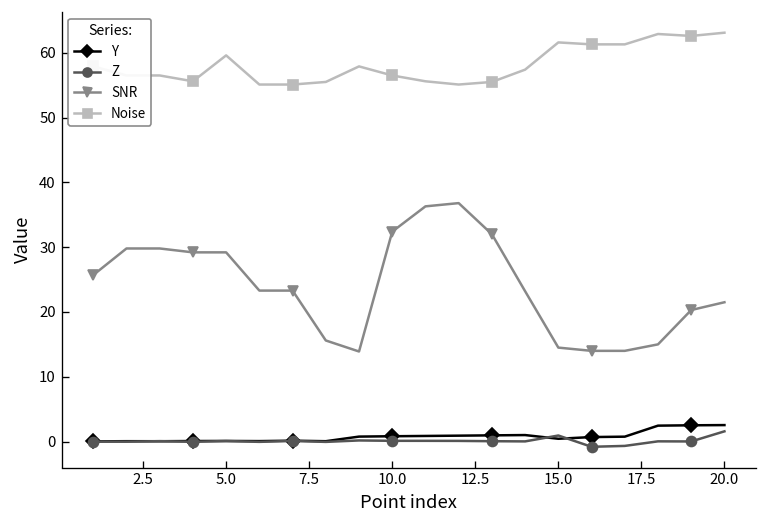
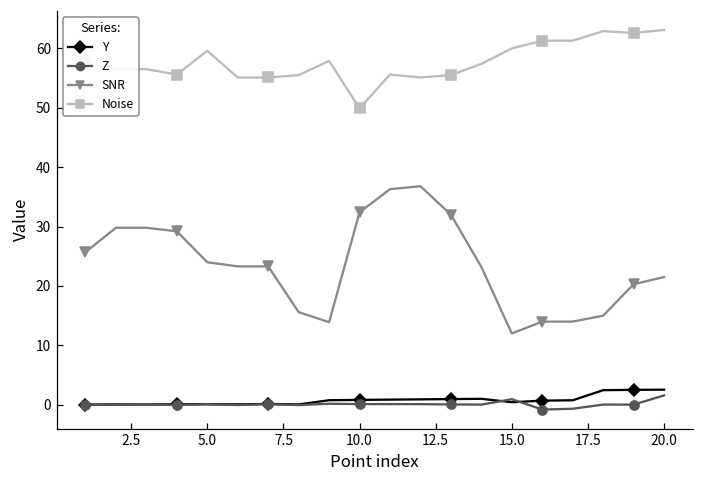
  {
    "Y": {
      "10.0": 1,
      "15.0": 0,
      "20.0": 3
    },
    "Z": {
      "10.0": 0,
      "15.0": 1,
      "20.0": 2
    },
    "SNR": {
-     "5.0": 29,
+     "5.0": 24,
      "10.0": 32,
-     "15.0": 15,
+     "15.0": 12,
      "20.0": 22
    },
    "Noise": {
      "5.0": 60,
-     "10.0": 57,
-     "15.0": 62,
+     "10.0": 50,
+     "15.0": 60,
      "20.0": 63
    }
  }
